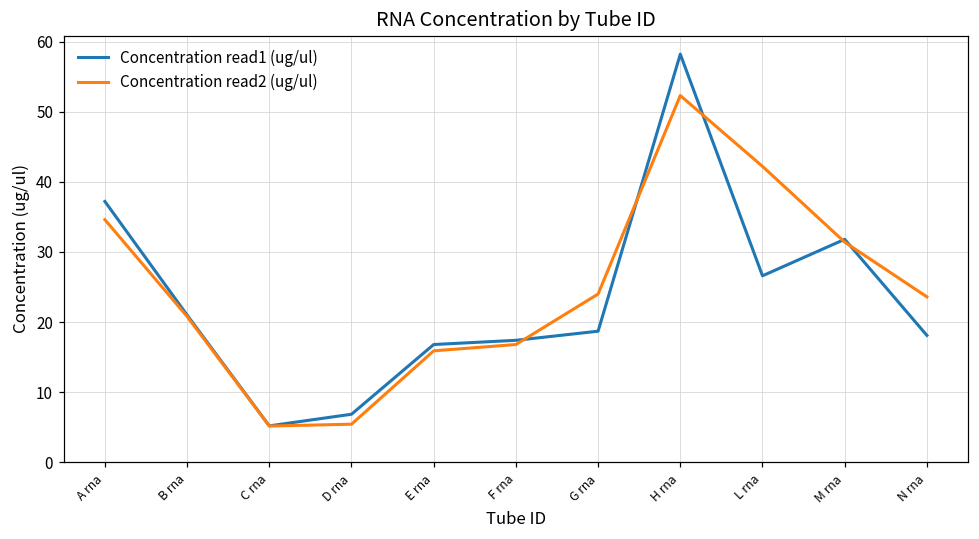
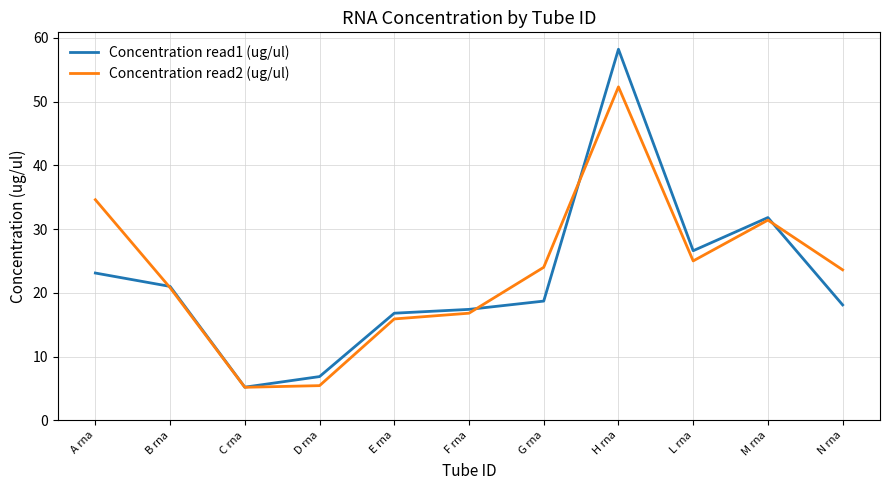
  {
    "Concentration read1 (ug/ul)": {
-     "A rna": 37,
+     "A rna": 23,
      "D rna": 7,
      "E rna": 17,
      "F rna": 17,
      "G rna": 19,
      "H rna": 58,
      "L rna": 27,
      "N rna": 18
    },
    "Concentration read2 (ug/ul)": {
      "A rna": 35,
      "D rna": 5,
      "E rna": 16,
      "F rna": 17,
      "G rna": 24,
      "H rna": 52,
-     "L rna": 42,
+     "L rna": 25,
      "N rna": 24
    }
  }
